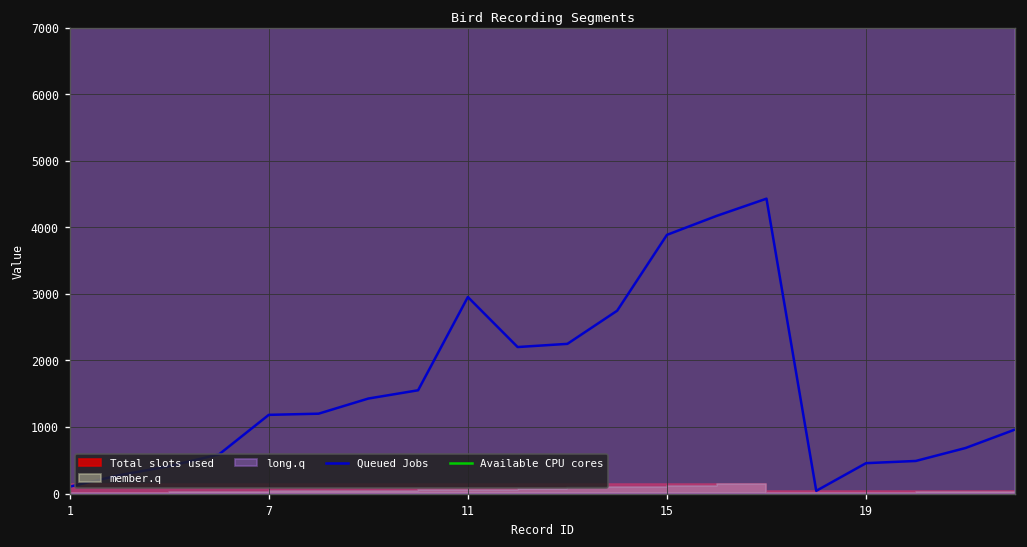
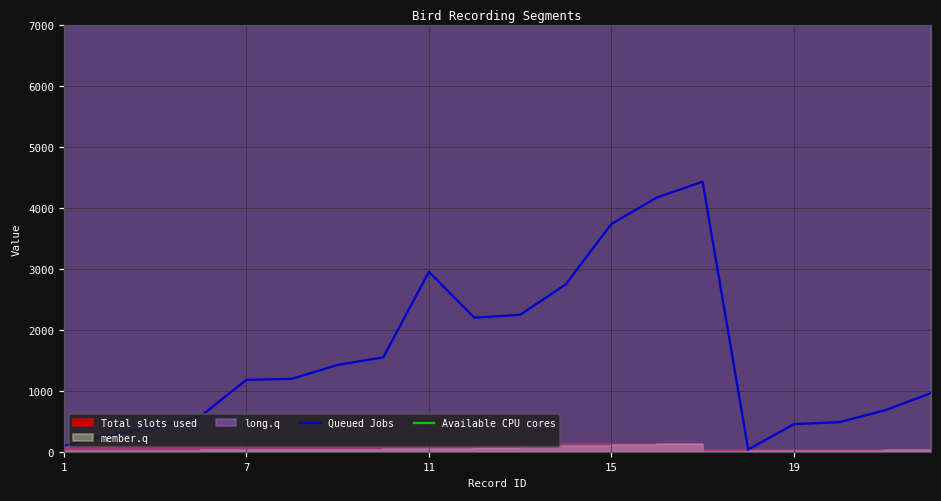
  {
    "Queued Jobs": {
      "7": 1200,
      "11": 3000,
-     "15": 3900,
+     "15": 3700,
      "19": 500
    }
  }
